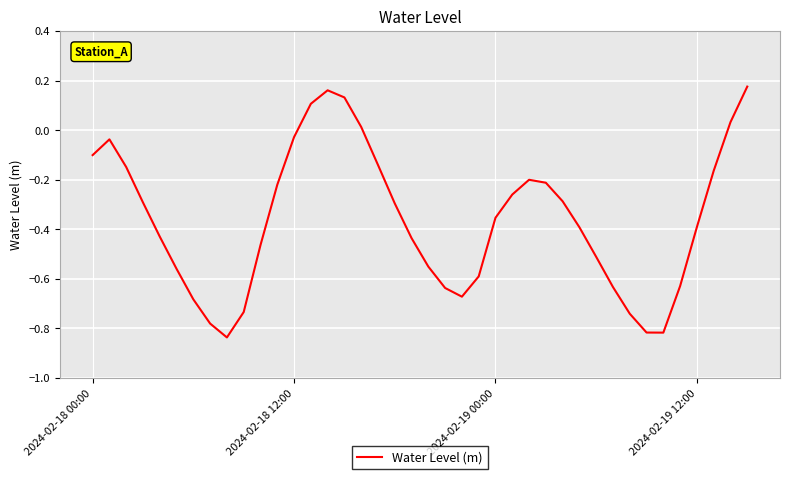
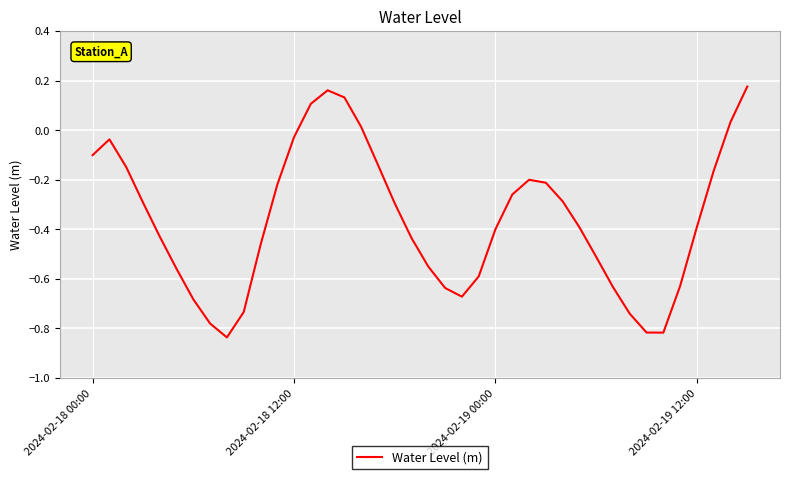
  {
    "2024-02-18 00:00": -0.10,
    "2024-02-18 12:00": -0.03,
-   "2024-02-19 00:00": -0.35,
+   "2024-02-19 00:00": -0.40,
    "2024-02-19 12:00": -0.39
  }
